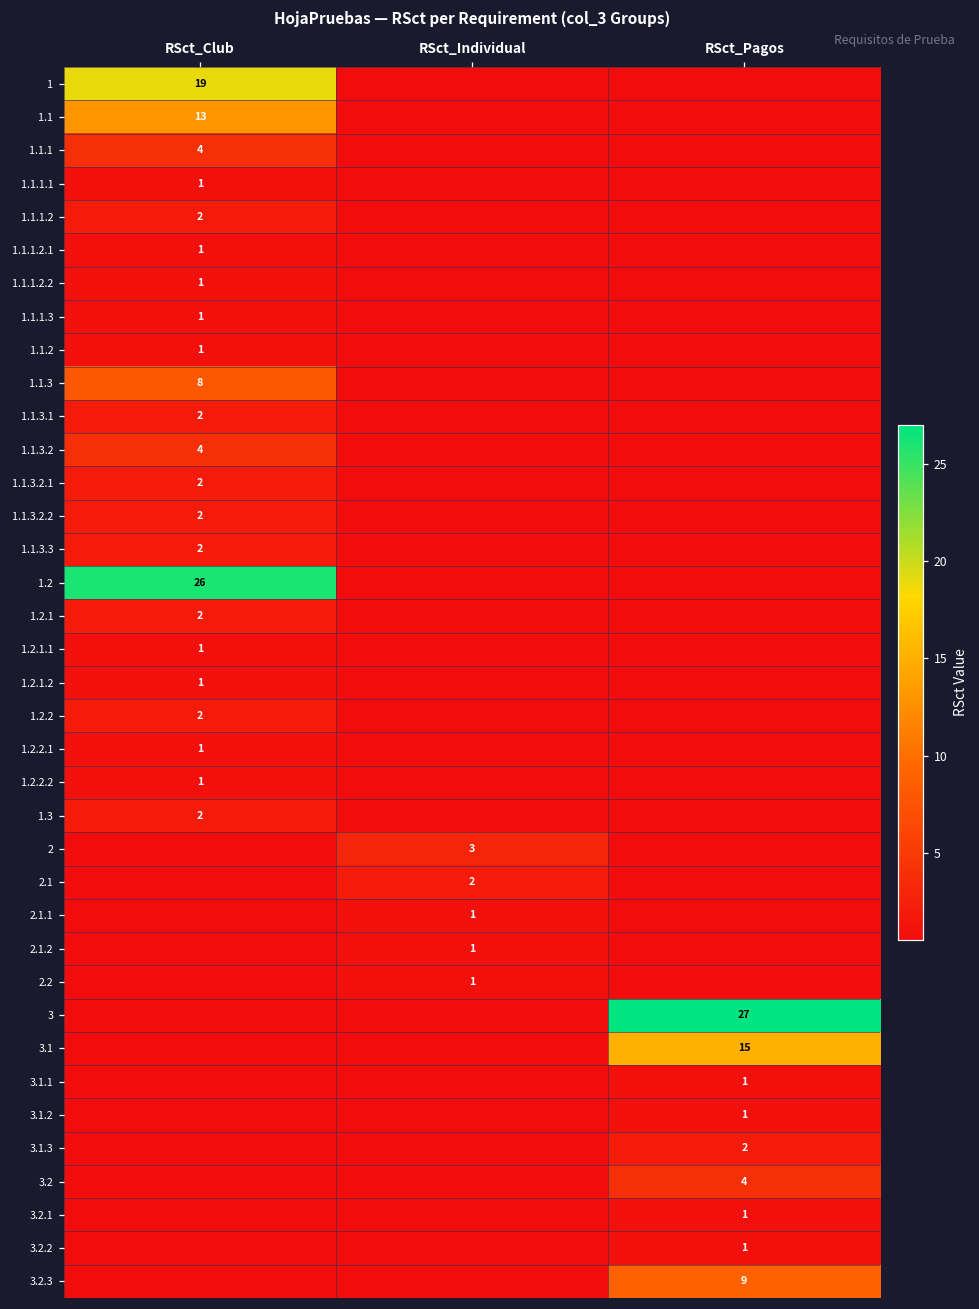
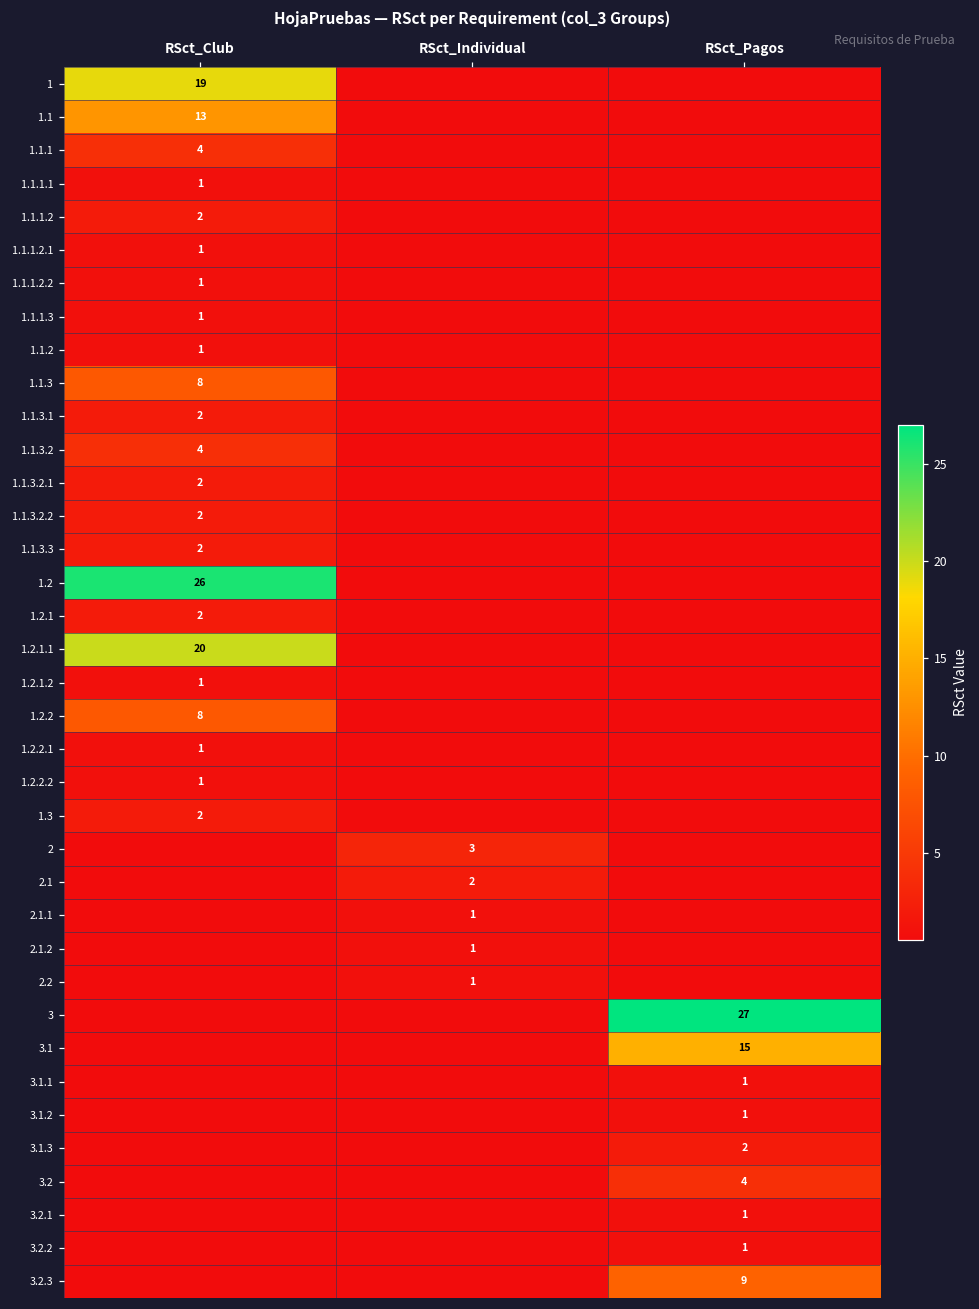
  {
    "1": {
      "RSct_Club": 19
    },
    "1.1": {
      "RSct_Club": 13
    },
    "1.1.1": {
      "RSct_Club": 4
    },
    "1.1.1.1": {
      "RSct_Club": 1
    },
    "1.1.1.2": {
      "RSct_Club": 2
    },
    "1.1.1.2.1": {
      "RSct_Club": 1
    },
    "1.1.1.2.2": {
      "RSct_Club": 1
    },
    "1.1.1.3": {
      "RSct_Club": 1
    },
    "1.1.2": {
      "RSct_Club": 1
    },
    "1.1.3": {
      "RSct_Club": 8
    },
    "1.1.3.1": {
      "RSct_Club": 2
    },
    "1.1.3.2": {
      "RSct_Club": 4
    },
    "1.1.3.2.1": {
      "RSct_Club": 2
    },
    "1.1.3.2.2": {
      "RSct_Club": 2
    },
    "1.1.3.3": {
      "RSct_Club": 2
    },
    "1.2": {
      "RSct_Club": 26
    },
    "1.2.1": {
      "RSct_Club": 2
    },
    "1.2.1.1": {
-     "RSct_Club": 1
+     "RSct_Club": 20
    },
    "1.2.1.2": {
      "RSct_Club": 1
    },
    "1.2.2": {
-     "RSct_Club": 2
+     "RSct_Club": 8
    },
    "1.2.2.1": {
      "RSct_Club": 1
    },
    "1.2.2.2": {
      "RSct_Club": 1
    },
    "1.3": {
      "RSct_Club": 2
    },
    "2": {
      "RSct_Individual": 3
    },
    "2.1": {
      "RSct_Individual": 2
    },
    "2.1.1": {
      "RSct_Individual": 1
    },
    "2.1.2": {
      "RSct_Individual": 1
    },
    "2.2": {
      "RSct_Individual": 1
    },
    "3": {
      "RSct_Pagos": 27
    },
    "3.1": {
      "RSct_Pagos": 15
    },
    "3.1.1": {
      "RSct_Pagos": 1
    },
    "3.1.2": {
      "RSct_Pagos": 1
    },
    "3.1.3": {
      "RSct_Pagos": 2
    },
    "3.2": {
      "RSct_Pagos": 4
    },
    "3.2.1": {
      "RSct_Pagos": 1
    },
    "3.2.2": {
      "RSct_Pagos": 1
    },
    "3.2.3": {
      "RSct_Pagos": 9
    }
  }
